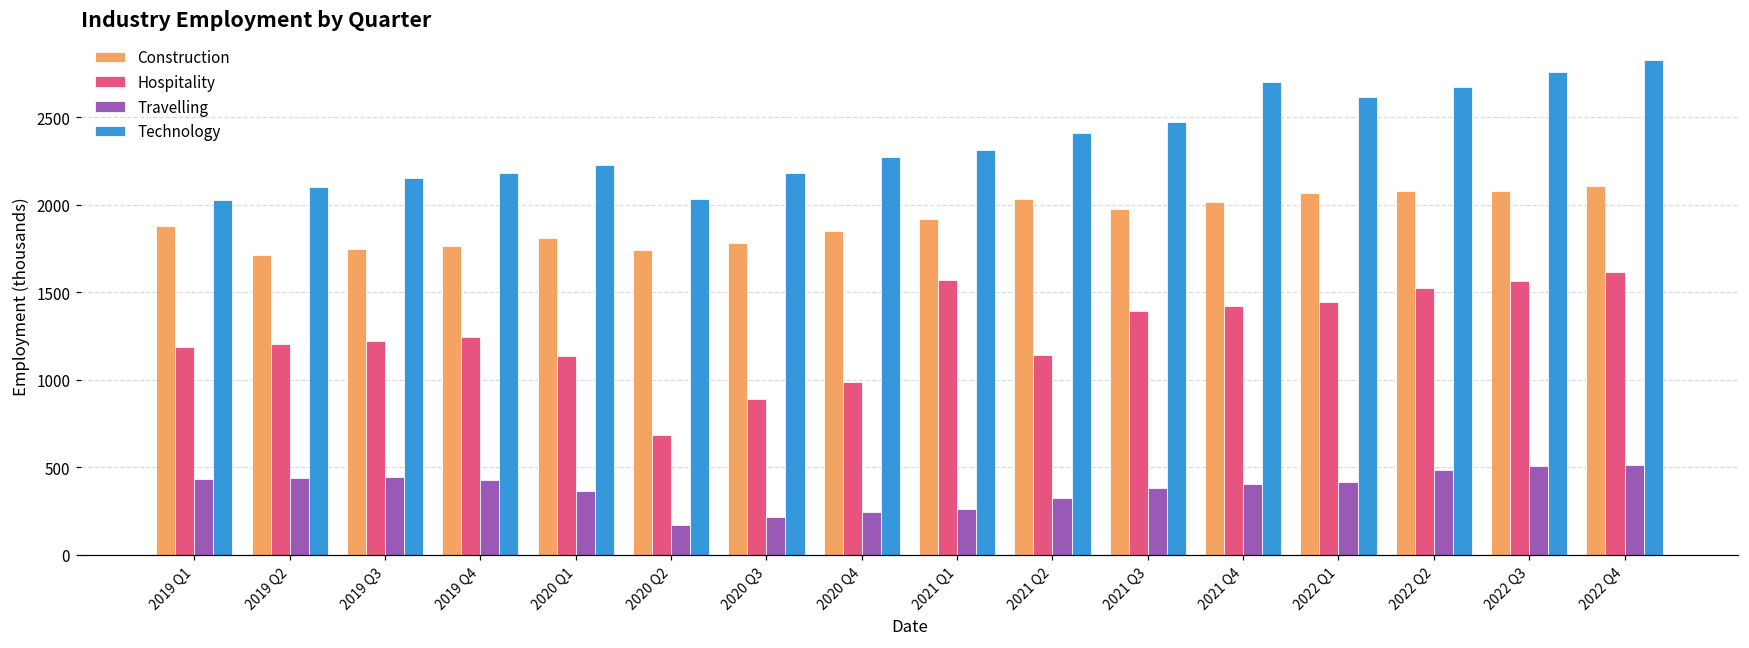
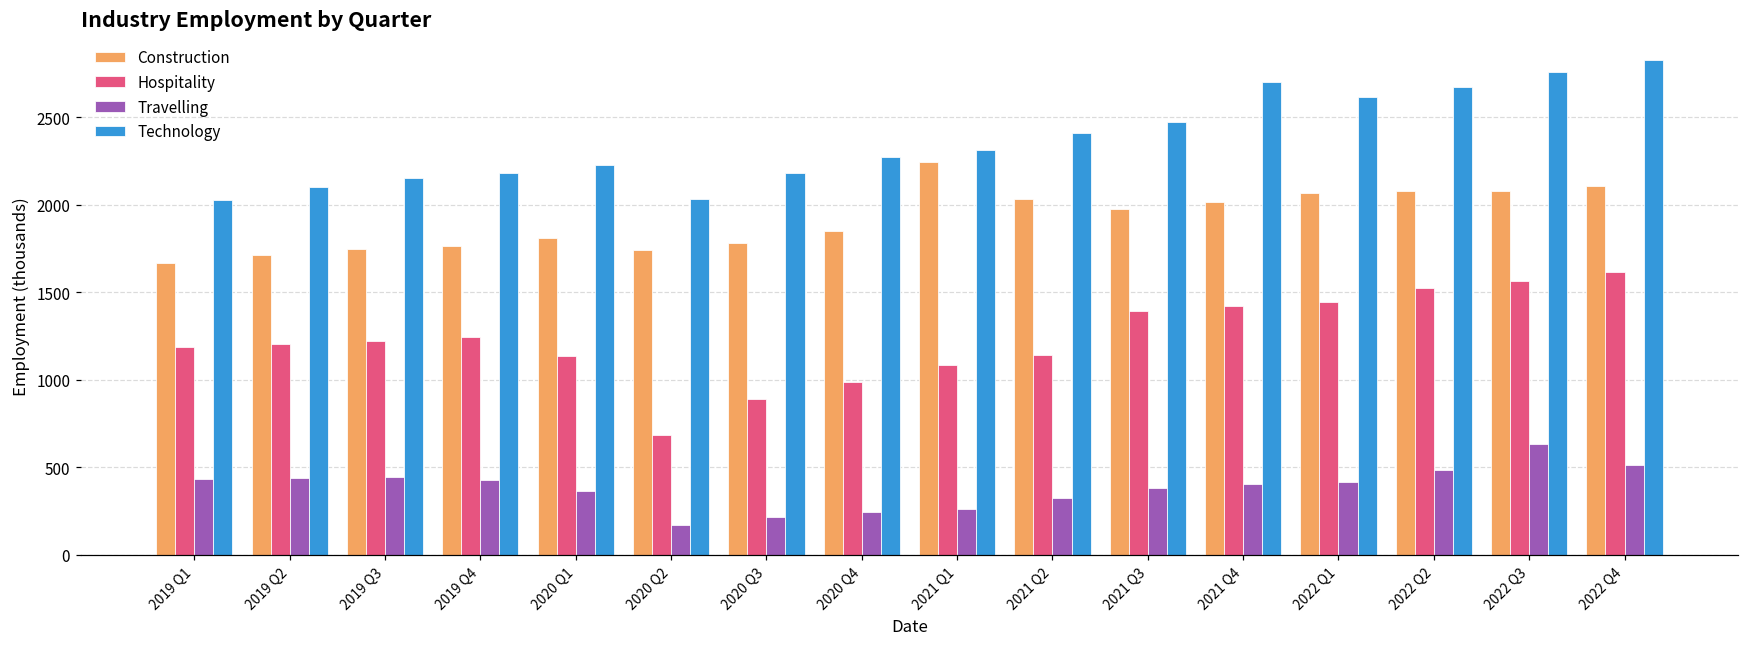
  {
    "Construction": {
-     "2019 Q1": 1880,
+     "2019 Q1": 1670,
      "2019 Q2": 1710,
      "2019 Q3": 1750,
      "2019 Q4": 1770,
      "2020 Q1": 1810,
      "2020 Q2": 1740,
      "2020 Q3": 1780,
      "2020 Q4": 1850,
-     "2021 Q1": 1920,
+     "2021 Q1": 2240,
      "2021 Q2": 2030,
      "2021 Q3": 1980,
      "2021 Q4": 2020,
      "2022 Q1": 2070,
      "2022 Q2": 2080,
      "2022 Q3": 2080,
      "2022 Q4": 2100
    },
    "Hospitality": {
      "2019 Q1": 1190,
      "2019 Q2": 1210,
      "2019 Q3": 1220,
      "2019 Q4": 1240,
      "2020 Q1": 1140,
      "2020 Q2": 680,
      "2020 Q3": 890,
      "2020 Q4": 980,
-     "2021 Q1": 1570,
+     "2021 Q1": 1090,
      "2021 Q2": 1140,
      "2021 Q3": 1390,
      "2021 Q4": 1420,
      "2022 Q1": 1440,
      "2022 Q2": 1530,
      "2022 Q3": 1560,
      "2022 Q4": 1620
    },
    "Travelling": {
      "2019 Q1": 430,
      "2019 Q2": 440,
      "2019 Q3": 440,
      "2019 Q4": 430,
      "2020 Q1": 360,
      "2020 Q2": 170,
      "2020 Q3": 210,
      "2020 Q4": 250,
      "2021 Q1": 260,
      "2021 Q2": 320,
      "2021 Q3": 380,
      "2021 Q4": 410,
      "2022 Q1": 420,
      "2022 Q2": 490,
-     "2022 Q3": 510,
+     "2022 Q3": 630,
      "2022 Q4": 510
    },
    "Technology": {
      "2019 Q1": 2030,
      "2019 Q2": 2100,
      "2019 Q3": 2150,
      "2019 Q4": 2180,
      "2020 Q1": 2230,
      "2020 Q2": 2030,
      "2020 Q3": 2180,
      "2020 Q4": 2270,
      "2021 Q1": 2310,
      "2021 Q2": 2410,
      "2021 Q3": 2470,
      "2021 Q4": 2700,
      "2022 Q1": 2610,
      "2022 Q2": 2670,
      "2022 Q3": 2750,
      "2022 Q4": 2820
    }
  }
